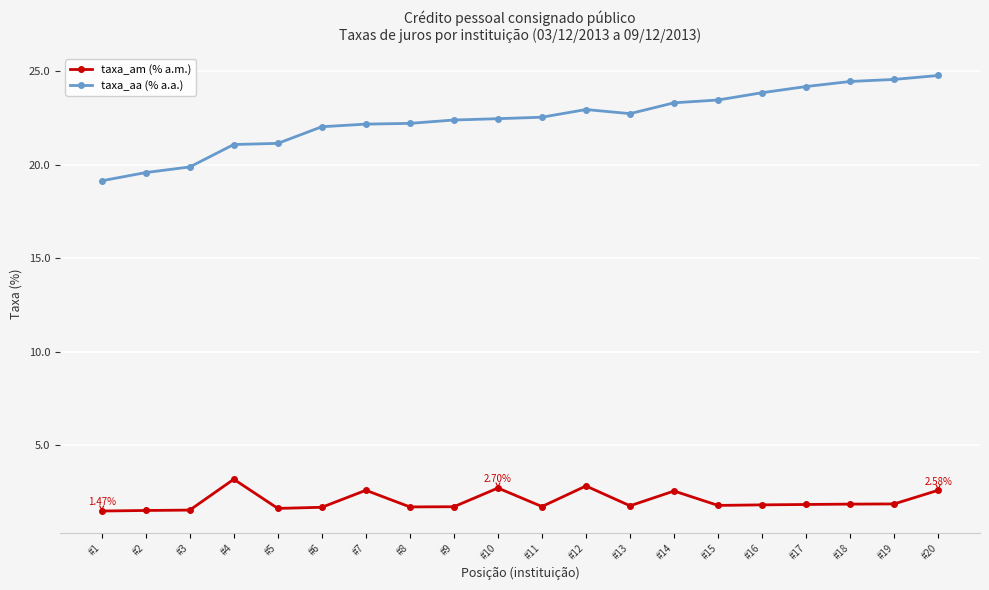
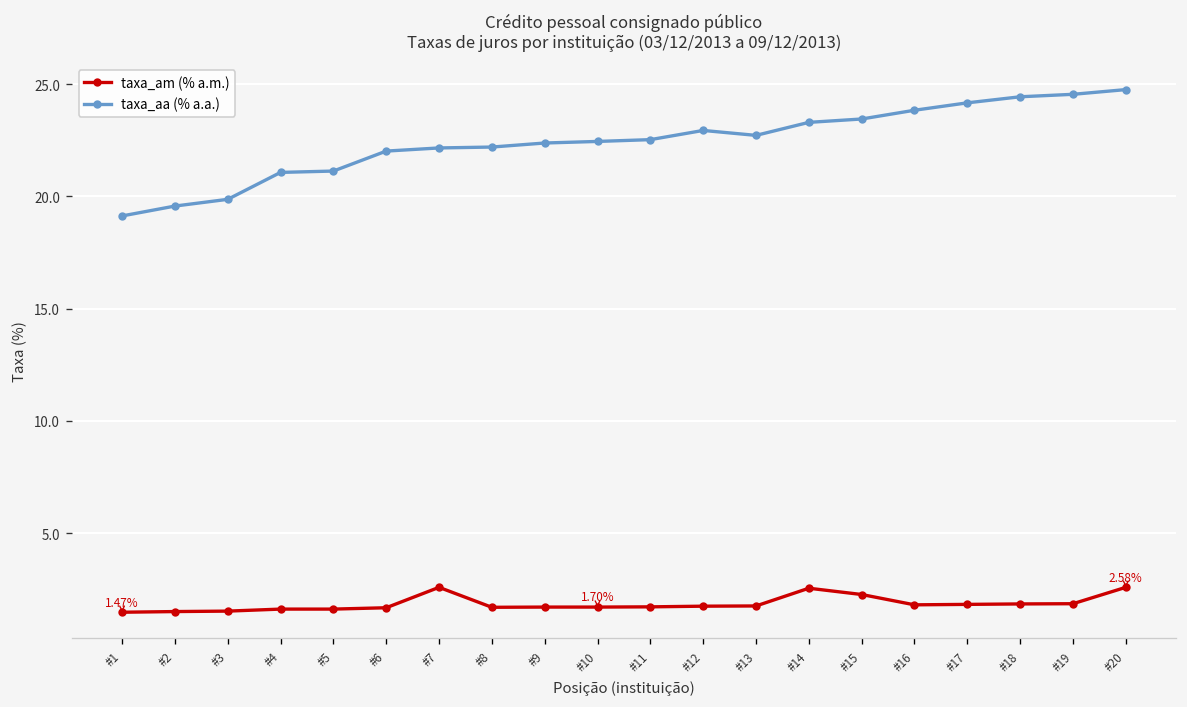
  {
    "taxa_am (% a.m.)": {
      "#1": "1.47%",
-     "#4": "3.2",
-     "#10": "2.70%",
-     "#12": "2.8",
-     "#15": "1.8",
+     "#4": "1.6",
+     "#10": "1.70%",
+     "#12": "1.7",
+     "#15": "2.3",
      "#20": "2.58%"
    },
    "taxa_aa (% a.a.)": {
      "#1": "19.1",
      "#2": "19.6",
      "#3": "19.9",
      "#4": "21.1",
      "#5": "21.1",
      "#6": "22.0",
      "#7": "22.2",
      "#8": "22.2",
      "#9": "22.4",
      "#10": "22.5",
      "#11": "22.5",
      "#12": "22.9",
      "#13": "22.7",
      "#14": "23.3",
      "#15": "23.5",
      "#16": "23.8",
      "#17": "24.2",
      "#18": "24.4",
      "#19": "24.6",
      "#20": "24.8"
    }
  }
